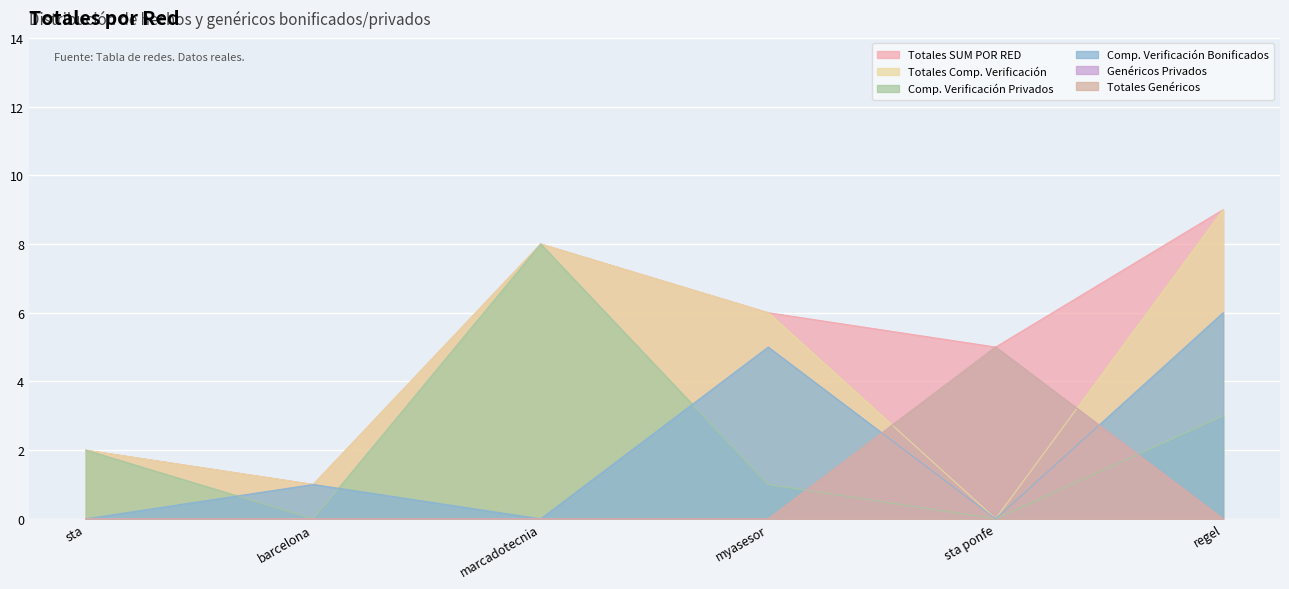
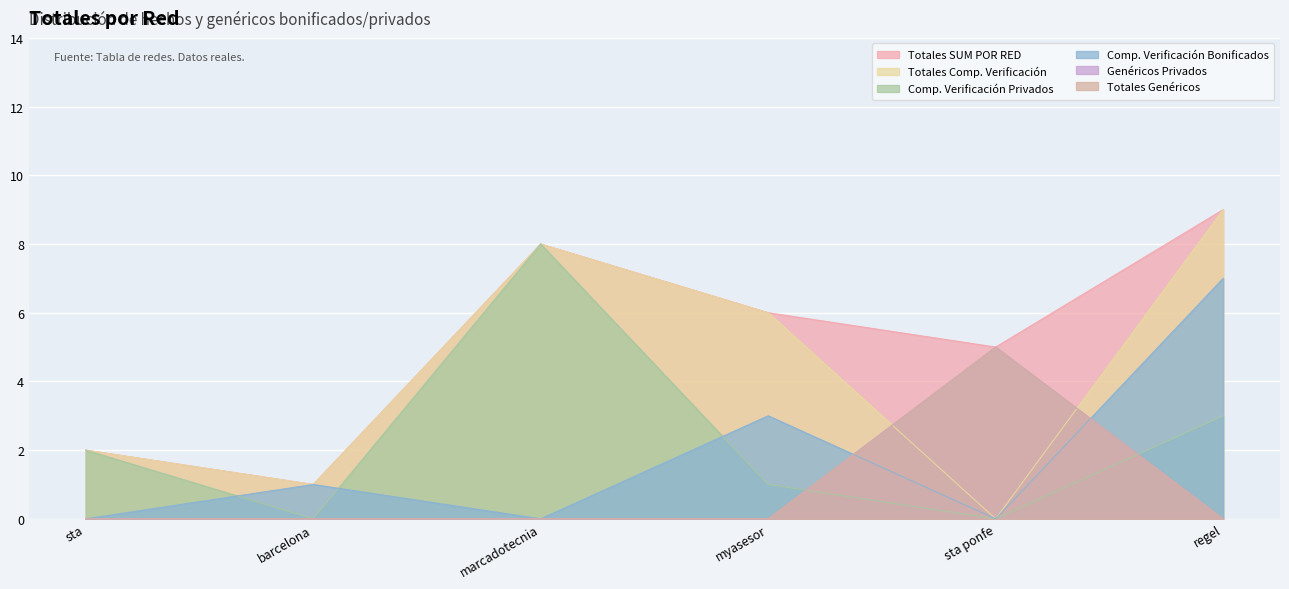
  {
    "Comp. Verificación Bonificados": {
-     "myasesor": 5,
-     "regel": 6
+     "myasesor": 3,
+     "regel": 7
    }
  }
